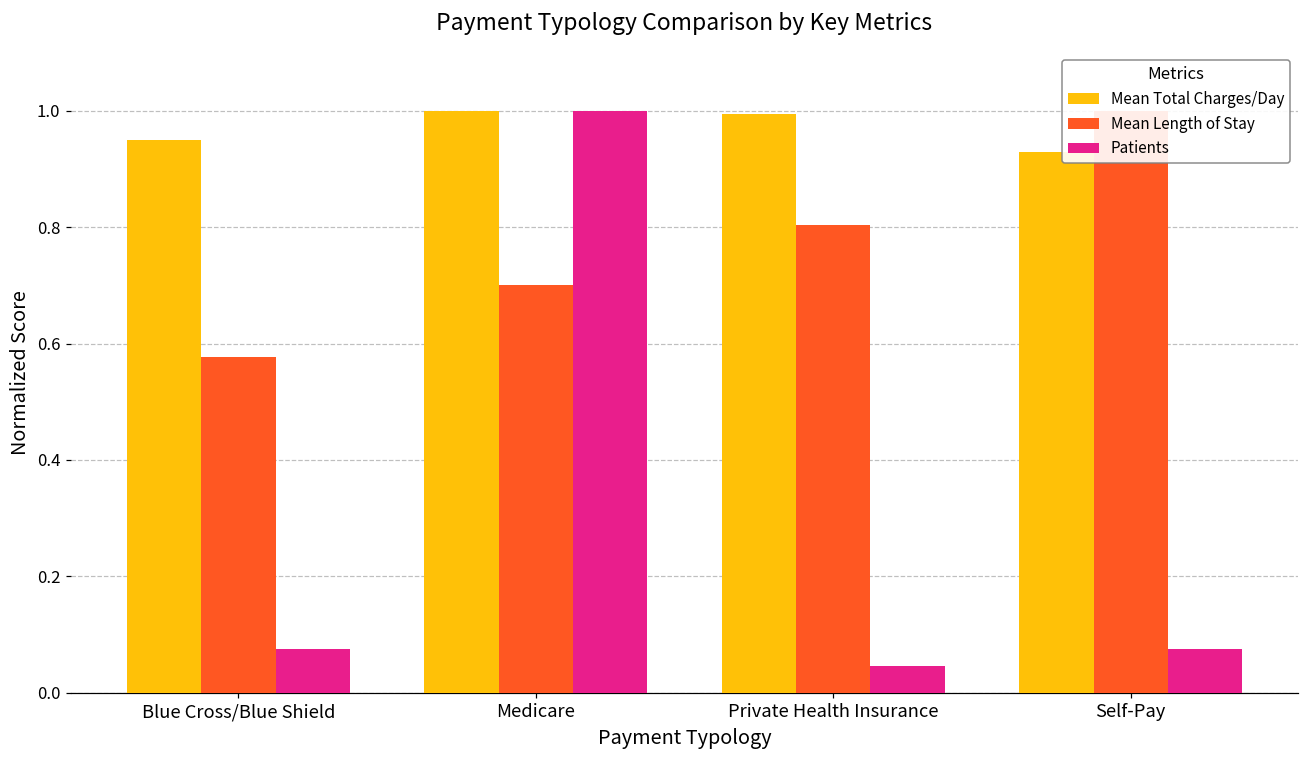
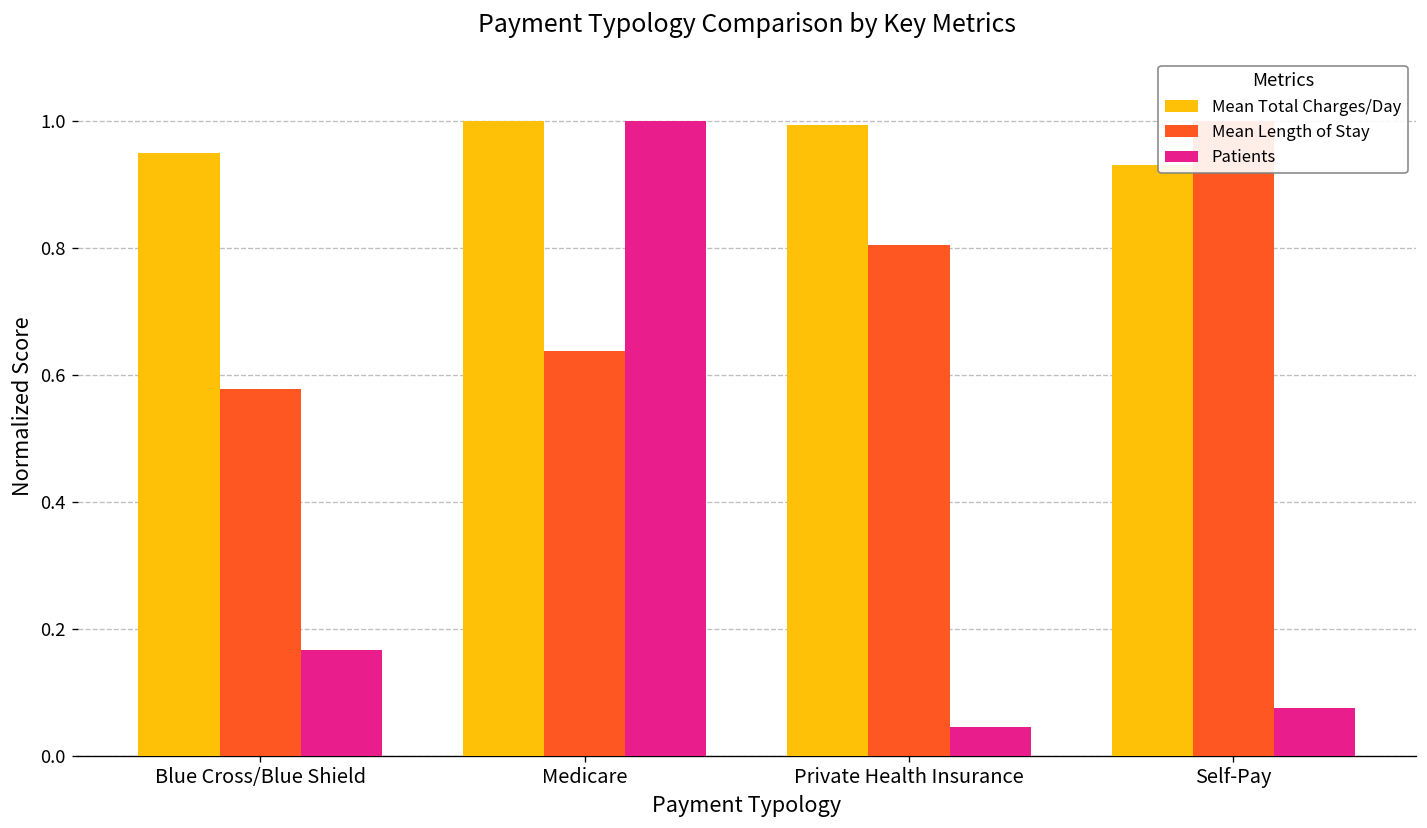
  {
    "Mean Total Charges/Day": {
      "Blue Cross/Blue Shield": 0.95,
      "Medicare": 1.00,
      "Private Health Insurance": 0.99,
      "Self-Pay": 0.93
    },
    "Mean Length of Stay": {
      "Blue Cross/Blue Shield": 0.58,
-     "Medicare": 0.70,
+     "Medicare": 0.64,
      "Private Health Insurance": 0.80
    },
    "Patients": {
-     "Blue Cross/Blue Shield": 0.08,
+     "Blue Cross/Blue Shield": 0.17,
      "Medicare": 1.00,
      "Private Health Insurance": 0.05,
      "Self-Pay": 0.08
    }
  }
